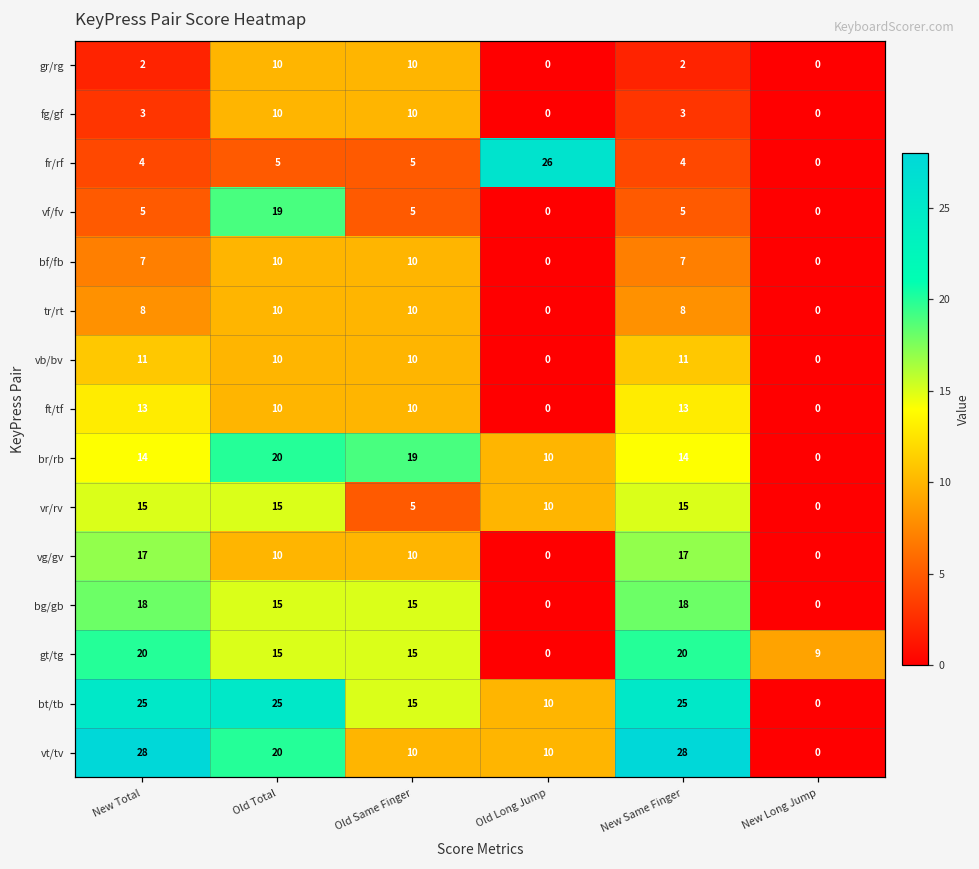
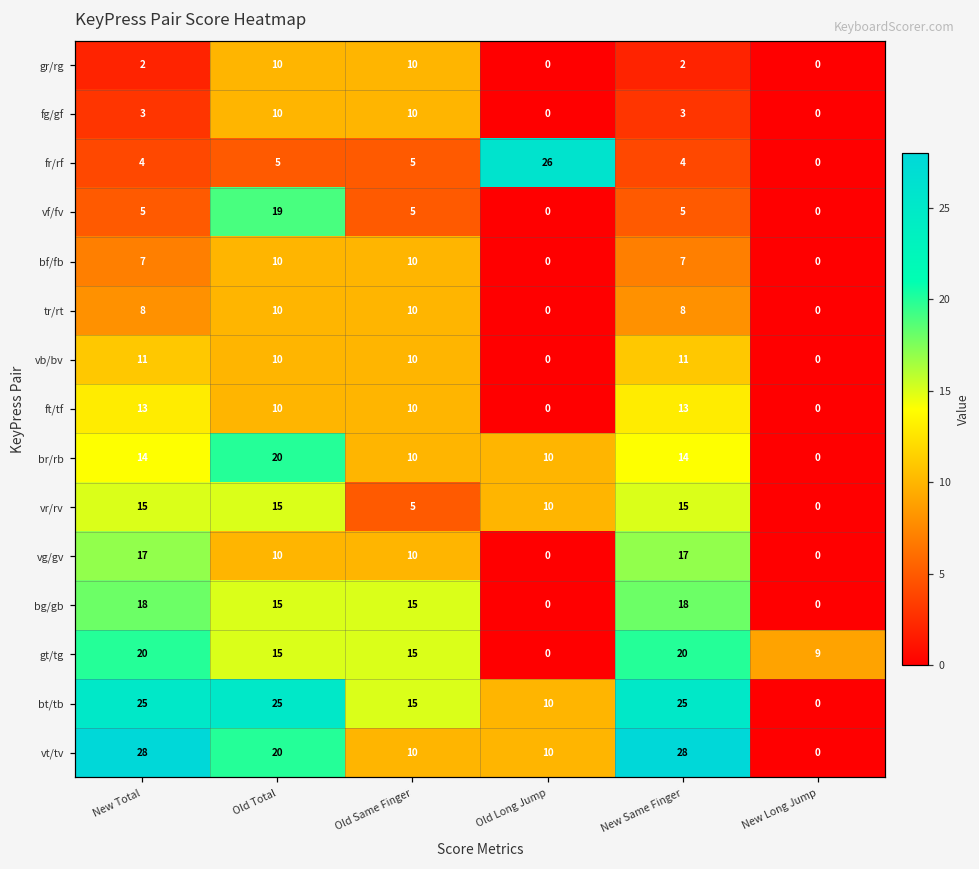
  {
    "gr/rg": {
      "New Total": 2,
      "Old Total": 10,
      "Old Same Finger": 10,
      "Old Long Jump": 0,
      "New Same Finger": 2,
      "New Long Jump": 0
    },
    "fg/gf": {
      "New Total": 3,
      "Old Total": 10,
      "Old Same Finger": 10,
      "Old Long Jump": 0,
      "New Same Finger": 3,
      "New Long Jump": 0
    },
    "fr/rf": {
      "New Total": 4,
      "Old Total": 5,
      "Old Same Finger": 5,
      "Old Long Jump": 26,
      "New Same Finger": 4,
      "New Long Jump": 0
    },
    "vf/fv": {
      "New Total": 5,
      "Old Total": 19,
      "Old Same Finger": 5,
      "Old Long Jump": 0,
      "New Same Finger": 5,
      "New Long Jump": 0
    },
    "bf/fb": {
      "New Total": 7,
      "Old Total": 10,
      "Old Same Finger": 10,
      "Old Long Jump": 0,
      "New Same Finger": 7,
      "New Long Jump": 0
    },
    "tr/rt": {
      "New Total": 8,
      "Old Total": 10,
      "Old Same Finger": 10,
      "Old Long Jump": 0,
      "New Same Finger": 8,
      "New Long Jump": 0
    },
    "vb/bv": {
      "New Total": 11,
      "Old Total": 10,
      "Old Same Finger": 10,
      "Old Long Jump": 0,
      "New Same Finger": 11,
      "New Long Jump": 0
    },
    "ft/tf": {
      "New Total": 13,
      "Old Total": 10,
      "Old Same Finger": 10,
      "Old Long Jump": 0,
      "New Same Finger": 13,
      "New Long Jump": 0
    },
    "br/rb": {
      "New Total": 14,
      "Old Total": 20,
-     "Old Same Finger": 19,
+     "Old Same Finger": 10,
      "Old Long Jump": 10,
      "New Same Finger": 14,
      "New Long Jump": 0
    },
    "vr/rv": {
      "New Total": 15,
      "Old Total": 15,
      "Old Same Finger": 5,
      "Old Long Jump": 10,
      "New Same Finger": 15,
      "New Long Jump": 0
    },
    "vg/gv": {
      "New Total": 17,
      "Old Total": 10,
      "Old Same Finger": 10,
      "Old Long Jump": 0,
      "New Same Finger": 17,
      "New Long Jump": 0
    },
    "bg/gb": {
      "New Total": 18,
      "Old Total": 15,
      "Old Same Finger": 15,
      "Old Long Jump": 0,
      "New Same Finger": 18,
      "New Long Jump": 0
    },
    "gt/tg": {
      "New Total": 20,
      "Old Total": 15,
      "Old Same Finger": 15,
      "Old Long Jump": 0,
      "New Same Finger": 20,
      "New Long Jump": 9
    },
    "bt/tb": {
      "New Total": 25,
      "Old Total": 25,
      "Old Same Finger": 15,
      "Old Long Jump": 10,
      "New Same Finger": 25,
      "New Long Jump": 0
    },
    "vt/tv": {
      "New Total": 28,
      "Old Total": 20,
      "Old Same Finger": 10,
      "Old Long Jump": 10,
      "New Same Finger": 28,
      "New Long Jump": 0
    }
  }
